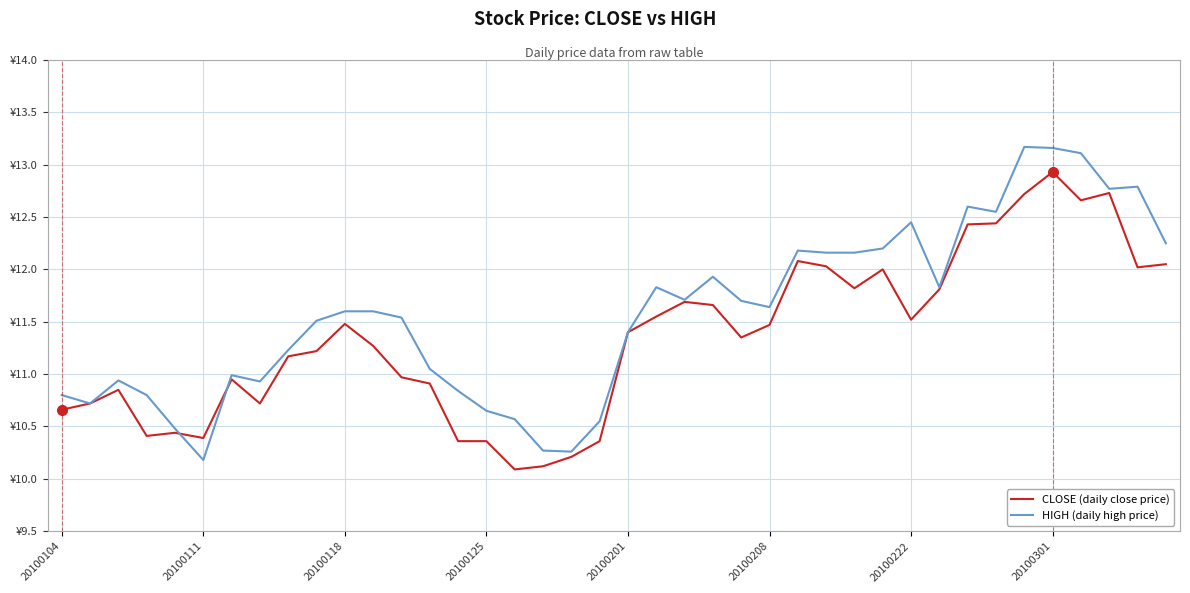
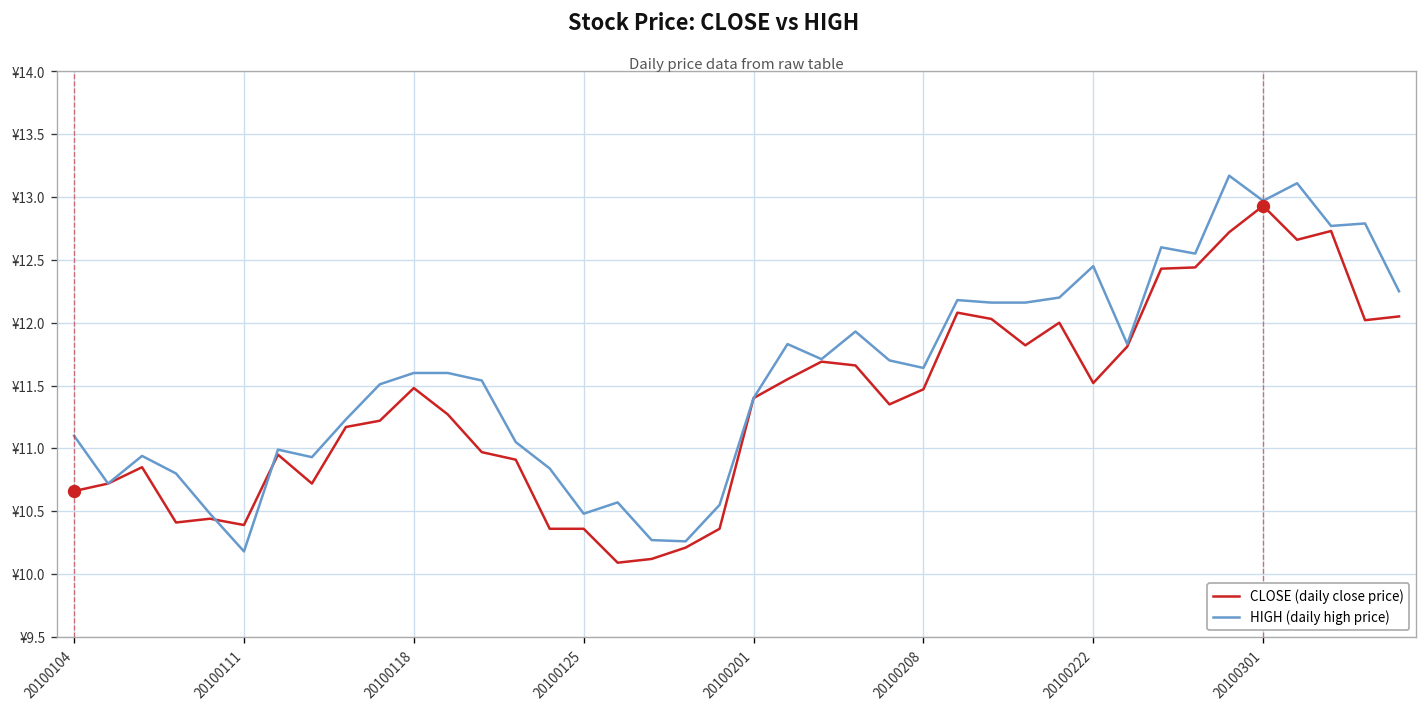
  {
    "HIGH (daily high price)": {
-     "20100104": "¥10.8",
+     "20100104": "¥11.1",
      "20100111": "¥10.18",
      "20100118": "¥11.60",
-     "20100125": "¥10.65",
+     "20100125": "¥10.48",
      "20100208": "¥11.64",
      "20100222": "¥12.45",
-     "20100301": "¥13.16"
+     "20100301": "¥12.97"
    }
  }
